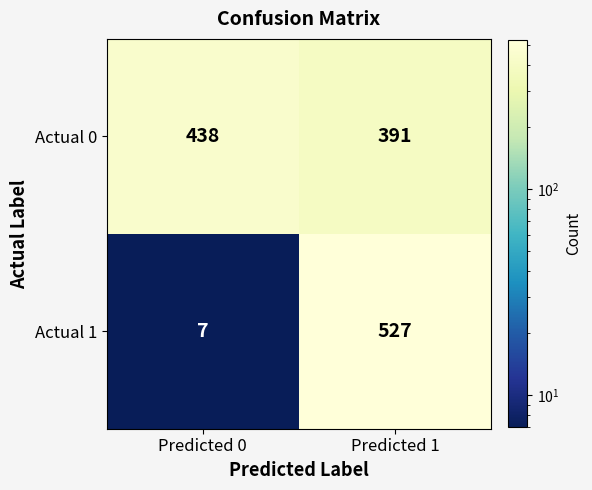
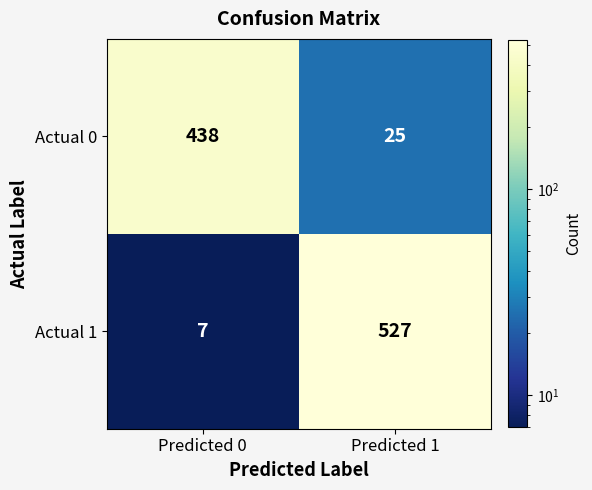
  {
    "Actual 0": {
      "Predicted 0": 438,
-     "Predicted 1": 391
+     "Predicted 1": 25
    },
    "Actual 1": {
      "Predicted 0": 7,
      "Predicted 1": 527
    }
  }
